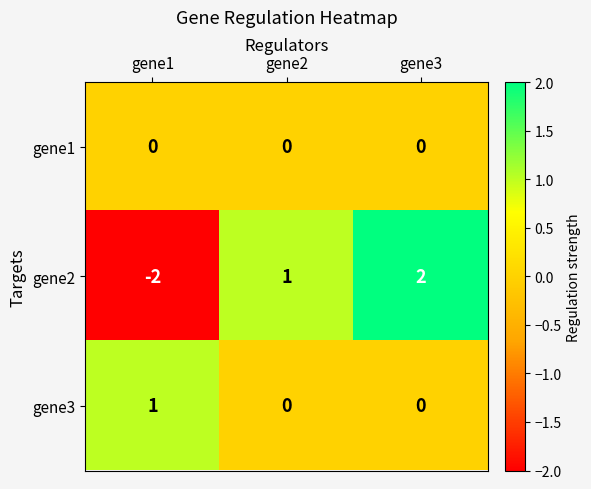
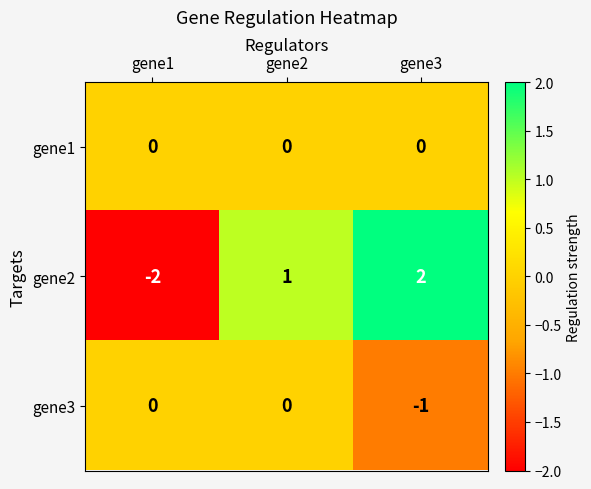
  {
    "gene1": {
      "gene1": 0,
      "gene2": 0,
      "gene3": 0
    },
    "gene2": {
      "gene1": -2,
      "gene2": 1,
      "gene3": 2
    },
    "gene3": {
-     "gene1": 1,
+     "gene1": 0,
      "gene2": 0,
-     "gene3": 0
+     "gene3": -1
    }
  }
